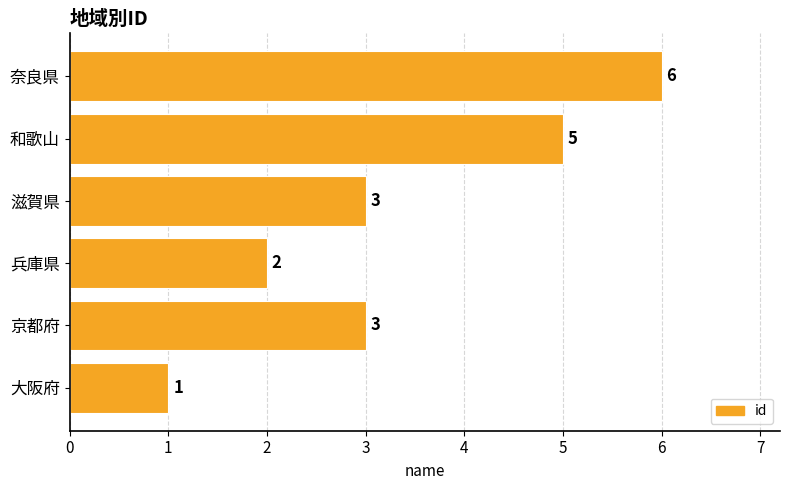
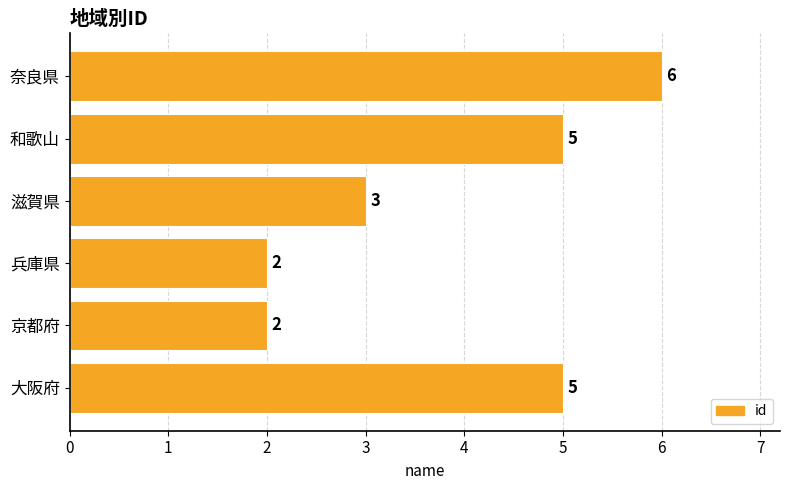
  {
    "奈良県": 6,
    "和歌山": 5,
    "滋賀県": 3,
    "兵庫県": 2,
-   "京都府": 3,
-   "大阪府": 1
+   "京都府": 2,
+   "大阪府": 5
  }
